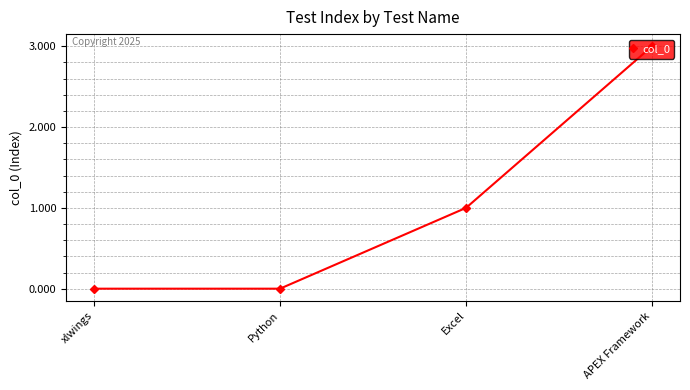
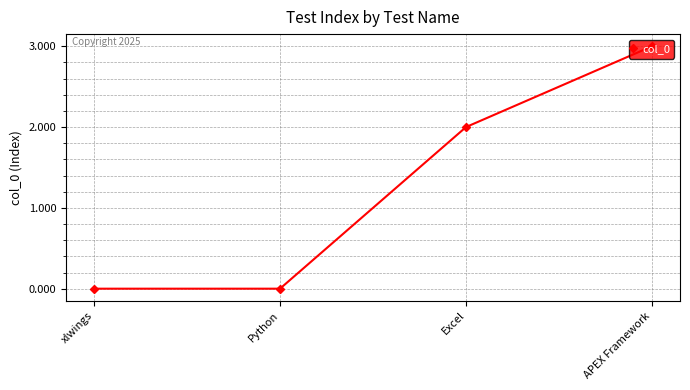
  {
    "xlwings": 0,
    "Python": 0,
-   "Excel": 1
+   "Excel": 2
  }
